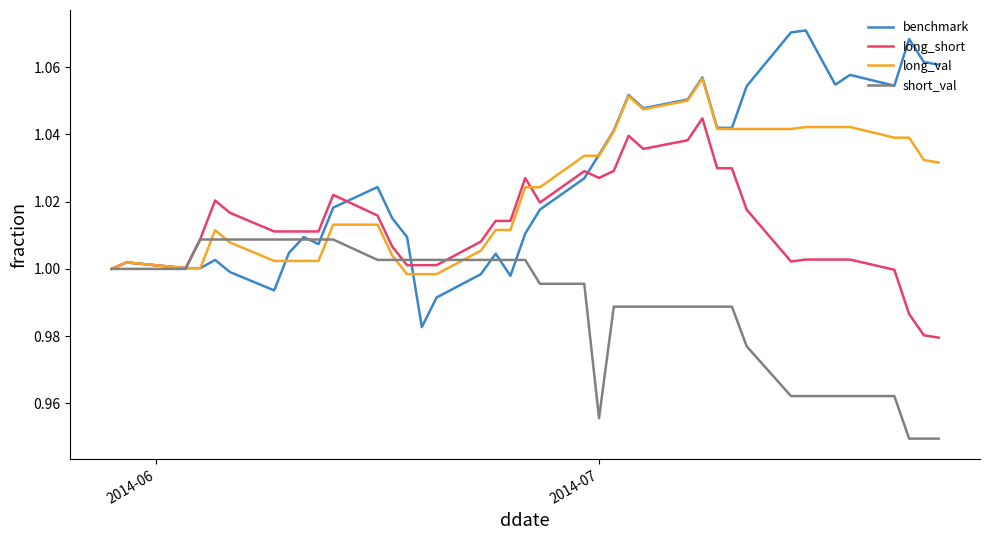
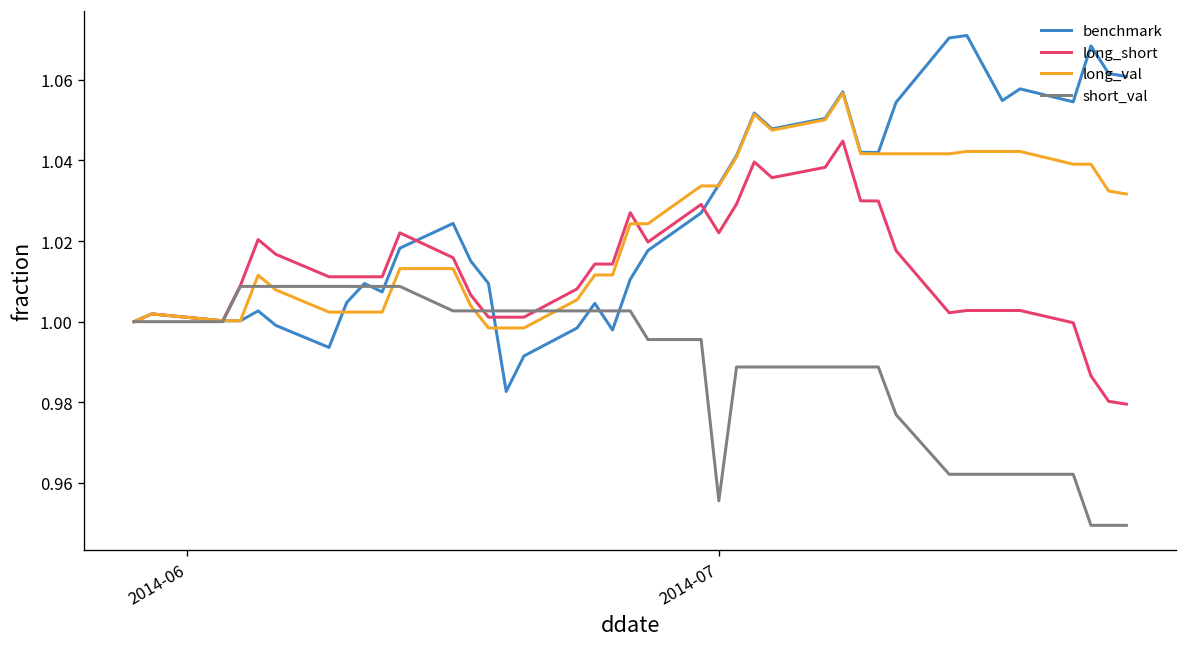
  {
    "long_short": {
-     "2014-07": 1.027
+     "2014-07": 1.022
    },
    "short_val": {
      "2014-07": 0.956
    }
  }
